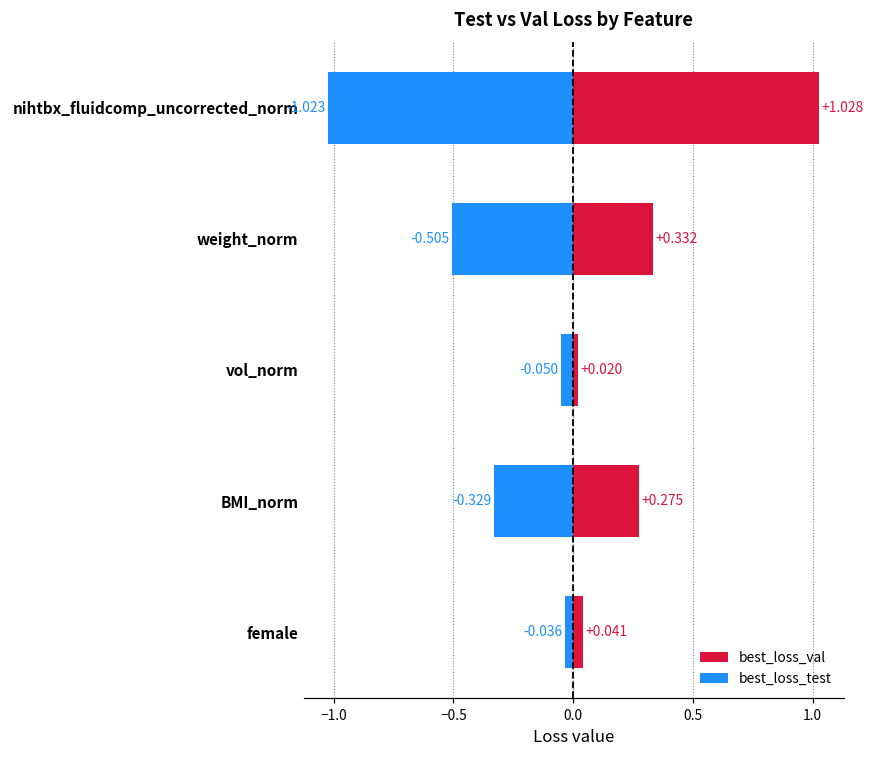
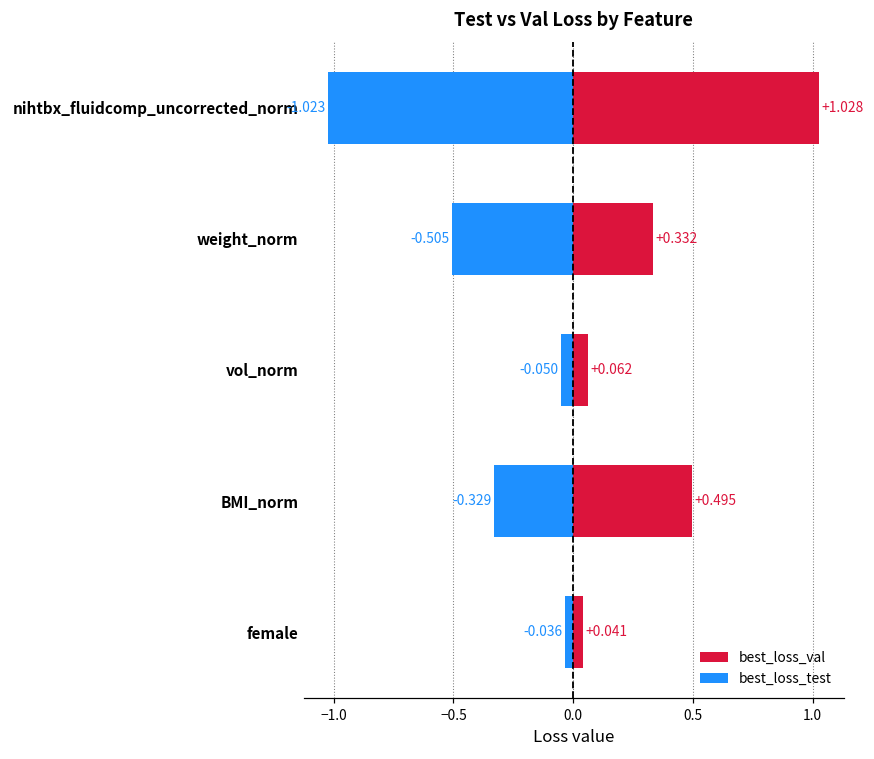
  {
    "best_loss_val": {
      "nihtbx_fluidcomp_uncorrected_norm": "+1.028",
      "weight_norm": "+0.332",
-     "vol_norm": "+0.020",
-     "BMI_norm": "+0.275",
+     "vol_norm": "+0.062",
+     "BMI_norm": "+0.495",
      "female": "+0.041"
    },
    "best_loss_test": {
      "nihtbx_fluidcomp_uncorrected_norm": "-1.023",
      "weight_norm": "-0.505",
      "vol_norm": "-0.050",
      "BMI_norm": "-0.329",
      "female": "-0.036"
    }
  }
